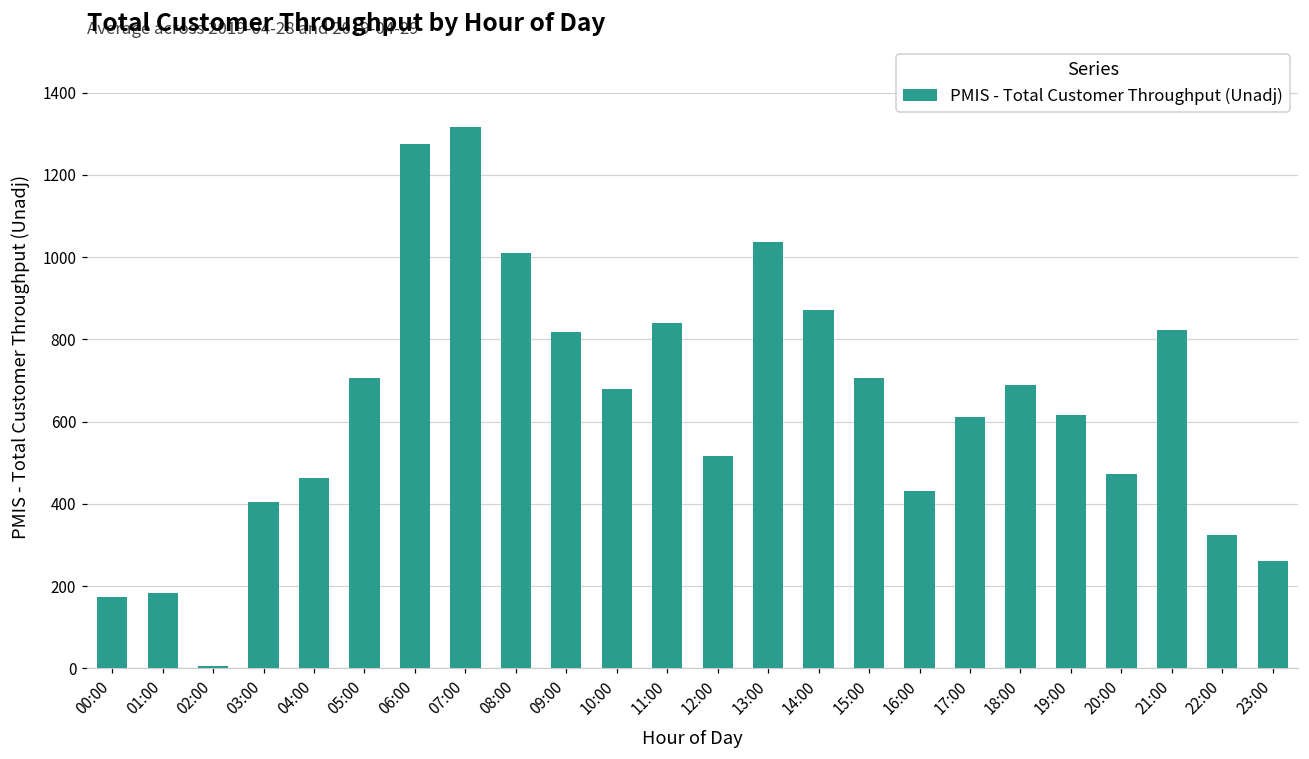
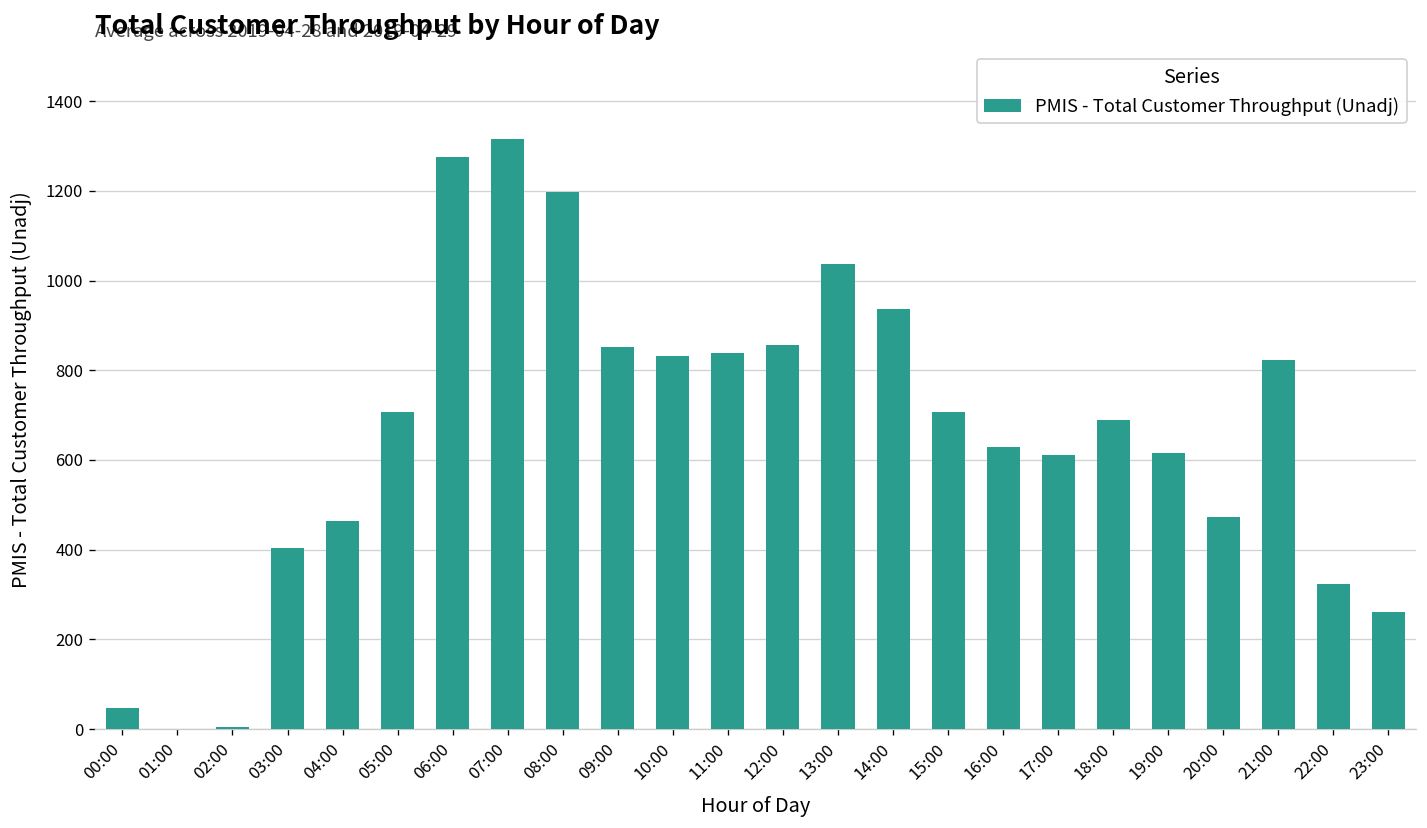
  {
-   "00:00": 170,
-   "01:00": 180,
+   "00:00": 50,
+   "01:00": 0,
    "03:00": 400,
    "04:00": 460,
    "05:00": 710,
    "06:00": 1280,
    "07:00": 1320,
-   "08:00": 1010,
-   "09:00": 820,
-   "10:00": 680,
+   "08:00": 1200,
+   "09:00": 850,
+   "10:00": 830,
    "11:00": 840,
-   "12:00": 520,
+   "12:00": 860,
    "13:00": 1040,
-   "14:00": 870,
+   "14:00": 940,
    "15:00": 710,
-   "16:00": 430,
+   "16:00": 630,
    "17:00": 610,
    "18:00": 690,
    "19:00": 620,
    "20:00": 470,
    "21:00": 820,
    "22:00": 320,
    "23:00": 260
  }
